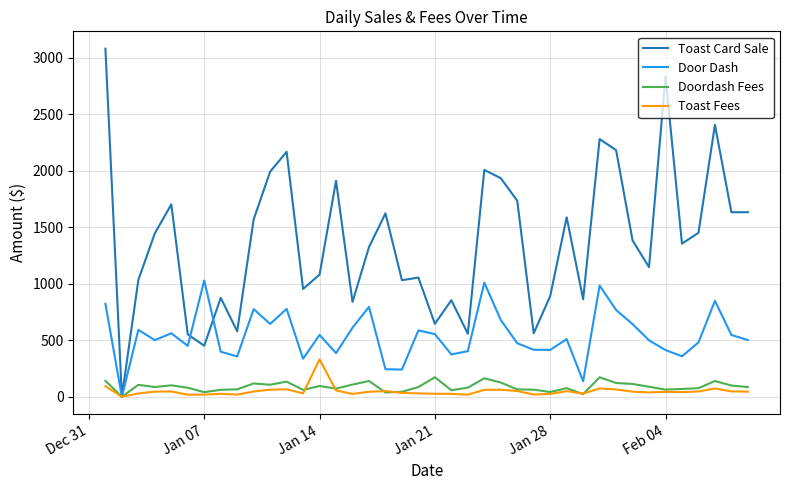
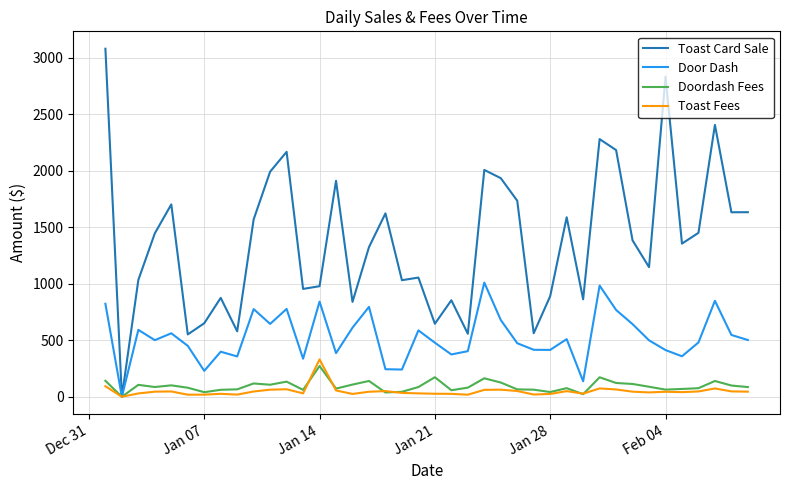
  {
    "Toast Card Sale": {
-     "Jan 07": 450,
-     "Jan 14": 1080,
+     "Jan 07": 650,
+     "Jan 14": 980,
      "Jan 21": 650,
      "Jan 28": 890
    },
    "Door Dash": {
-     "Jan 07": 1030,
-     "Jan 14": 550,
-     "Jan 21": 560,
+     "Jan 07": 230,
+     "Jan 14": 840,
+     "Jan 21": 480,
      "Jan 28": 410,
      "Feb 04": 410
    },
    "Doordash Fees": {
-     "Jan 14": 100,
+     "Jan 14": 270,
      "Jan 21": 170
    },
    "Toast Fees": {
      "Jan 14": 330,
      "Jan 21": 30
    }
  }
